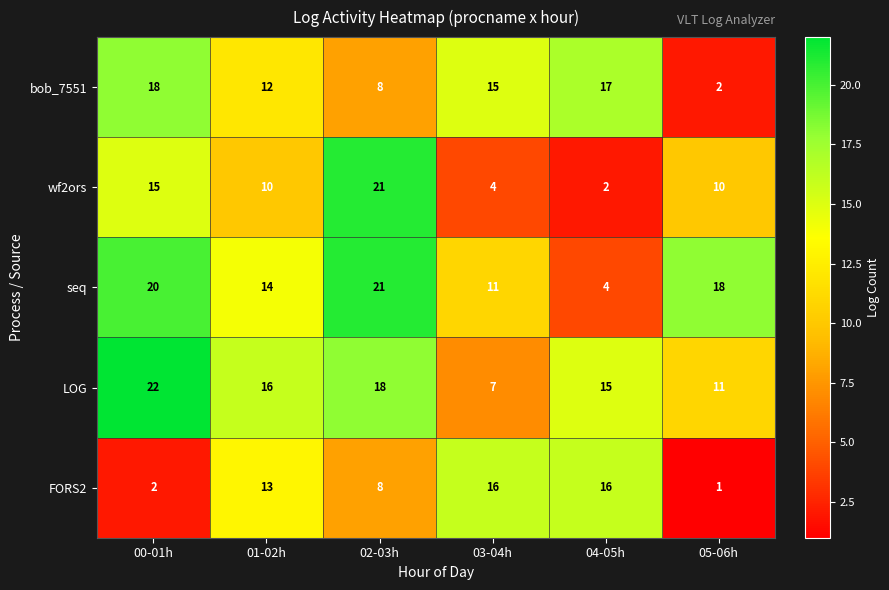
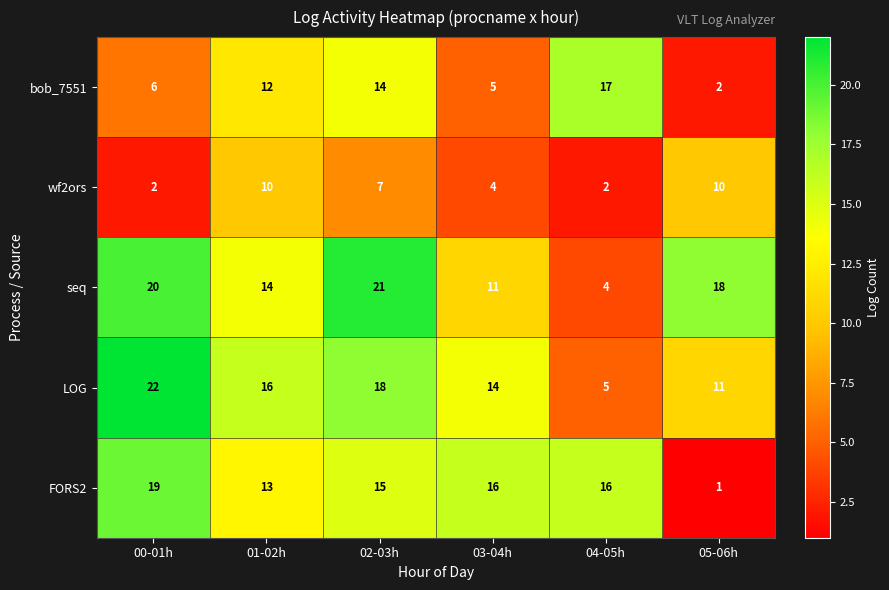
  {
    "bob_7551": {
-     "00-01h": 18,
+     "00-01h": 6,
      "01-02h": 12,
-     "02-03h": 8,
-     "03-04h": 15,
+     "02-03h": 14,
+     "03-04h": 5,
      "04-05h": 17,
      "05-06h": 2
    },
    "wf2ors": {
-     "00-01h": 15,
+     "00-01h": 2,
      "01-02h": 10,
-     "02-03h": 21,
+     "02-03h": 7,
      "03-04h": 4,
      "04-05h": 2,
      "05-06h": 10
    },
    "seq": {
      "00-01h": 20,
      "01-02h": 14,
      "02-03h": 21,
      "03-04h": 11,
      "04-05h": 4,
      "05-06h": 18
    },
    "LOG": {
      "00-01h": 22,
      "01-02h": 16,
      "02-03h": 18,
-     "03-04h": 7,
-     "04-05h": 15,
+     "03-04h": 14,
+     "04-05h": 5,
      "05-06h": 11
    },
    "FORS2": {
-     "00-01h": 2,
+     "00-01h": 19,
      "01-02h": 13,
-     "02-03h": 8,
+     "02-03h": 15,
      "03-04h": 16,
      "04-05h": 16,
      "05-06h": 1
    }
  }
